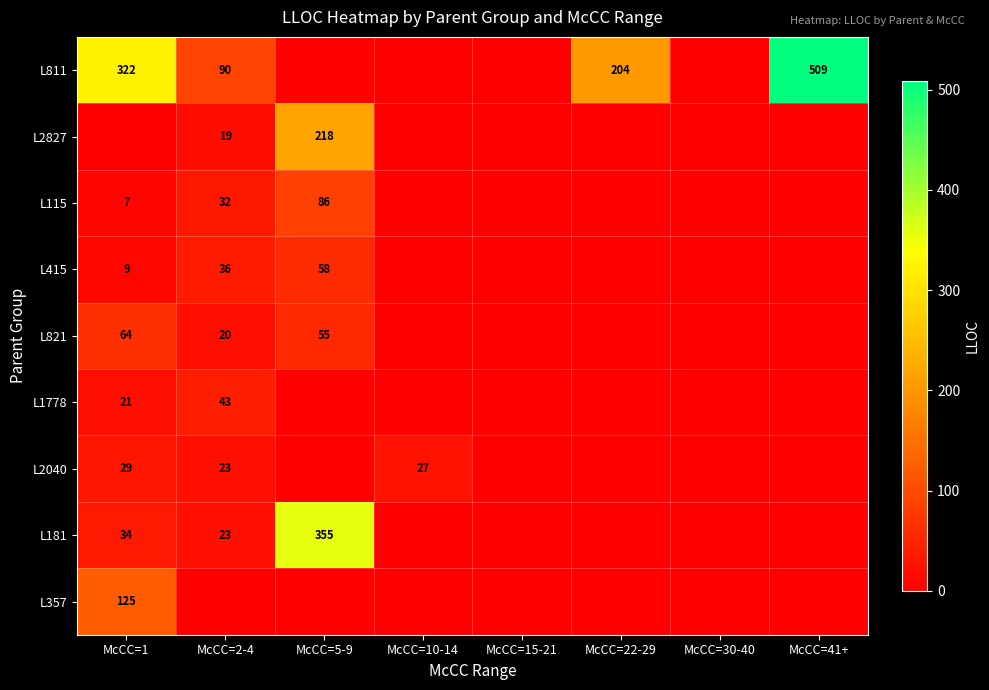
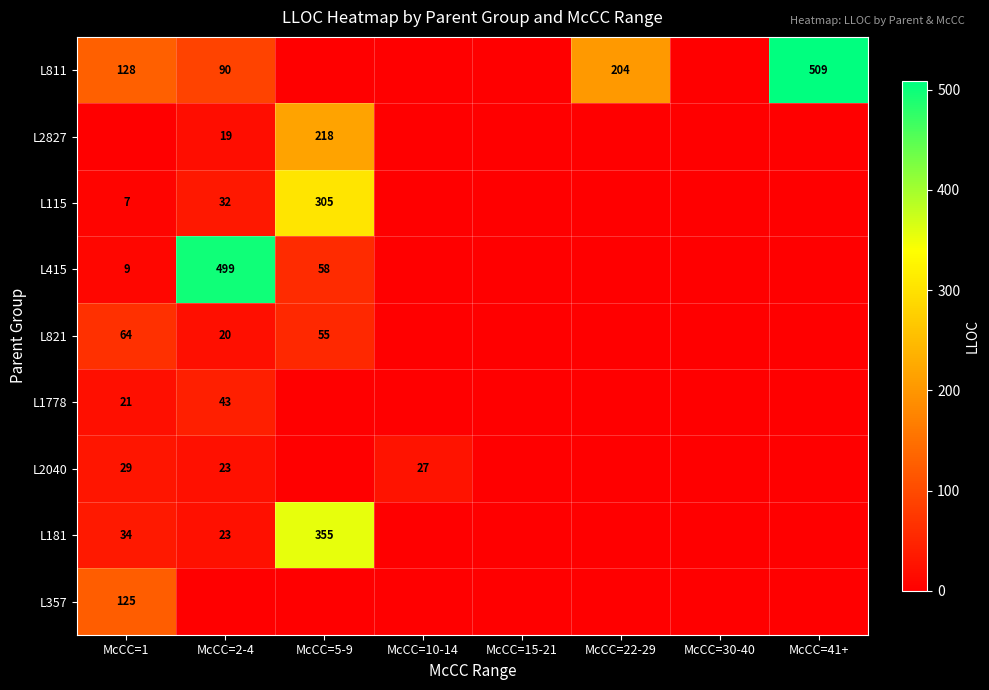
  {
    "L811": {
-     "McCC=1": 322,
+     "McCC=1": 128,
      "McCC=2-4": 90,
      "McCC=22-29": 204,
      "McCC=41+": 509
    },
    "L2827": {
      "McCC=2-4": 19,
      "McCC=5-9": 218
    },
    "L115": {
      "McCC=1": 7,
      "McCC=2-4": 32,
-     "McCC=5-9": 86
+     "McCC=5-9": 305
    },
    "L415": {
      "McCC=1": 9,
-     "McCC=2-4": 36,
+     "McCC=2-4": 499,
      "McCC=5-9": 58
    },
    "L821": {
      "McCC=1": 64,
      "McCC=2-4": 20,
      "McCC=5-9": 55
    },
    "L1778": {
      "McCC=1": 21,
      "McCC=2-4": 43
    },
    "L2040": {
      "McCC=1": 29,
      "McCC=2-4": 23,
      "McCC=10-14": 27
    },
    "L181": {
      "McCC=1": 34,
      "McCC=2-4": 23,
      "McCC=5-9": 355
    },
    "L357": {
      "McCC=1": 125
    }
  }
